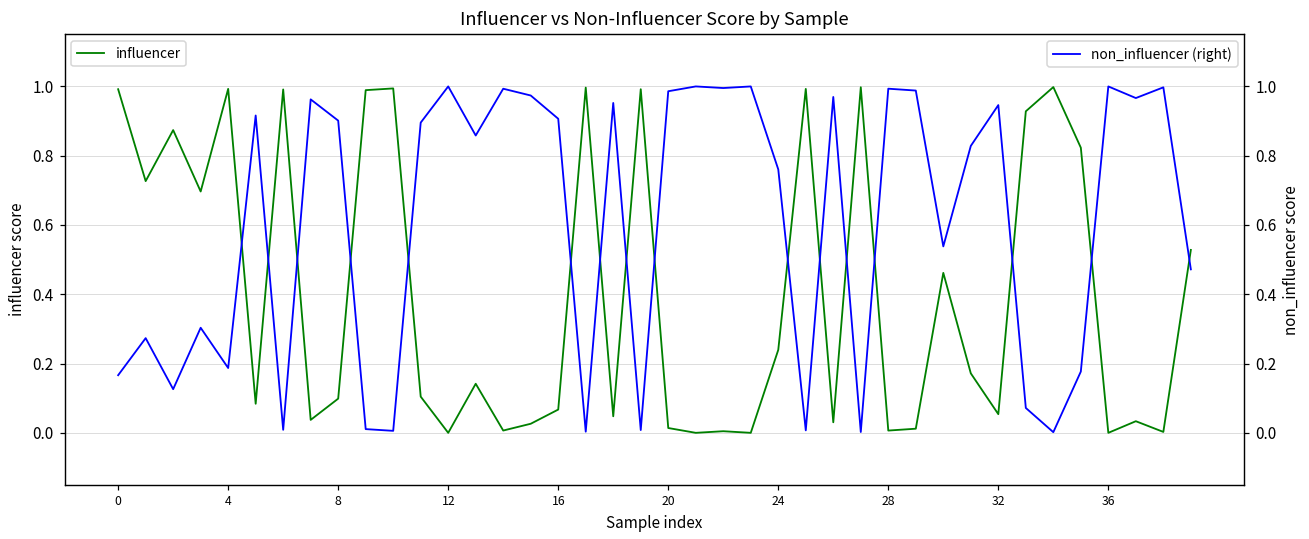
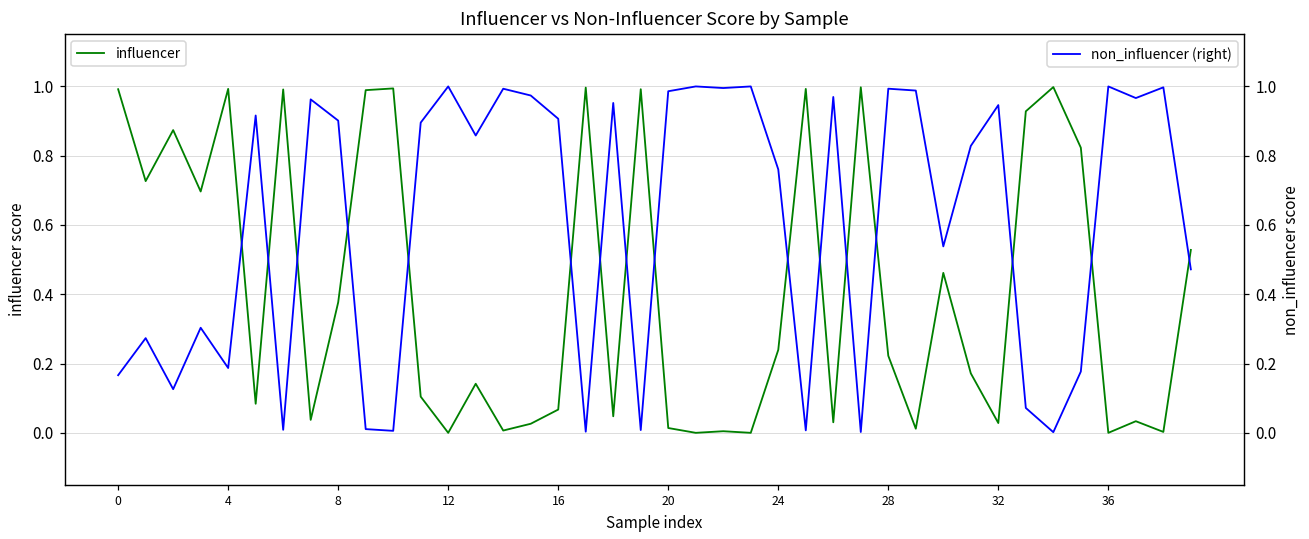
  {
    "influencer": {
      "0": 0.99,
      "4": 0.99,
-     "8": 0.10,
+     "8": 0.38,
      "12": 0.00,
      "16": 0.07,
      "20": 0.01,
      "24": 0.24,
-     "28": 0.01,
-     "32": 0.05,
+     "28": 0.22,
+     "32": 0.03,
      "36": 0.00
    },
    "non_influencer (right)": {
      "0": 0.17,
      "4": 0.19,
      "8": 0.90,
      "12": 1.00,
      "16": 0.91,
      "20": 0.99,
      "24": 0.76,
      "28": 0.99,
      "32": 0.95,
      "36": 1.00
    }
  }
